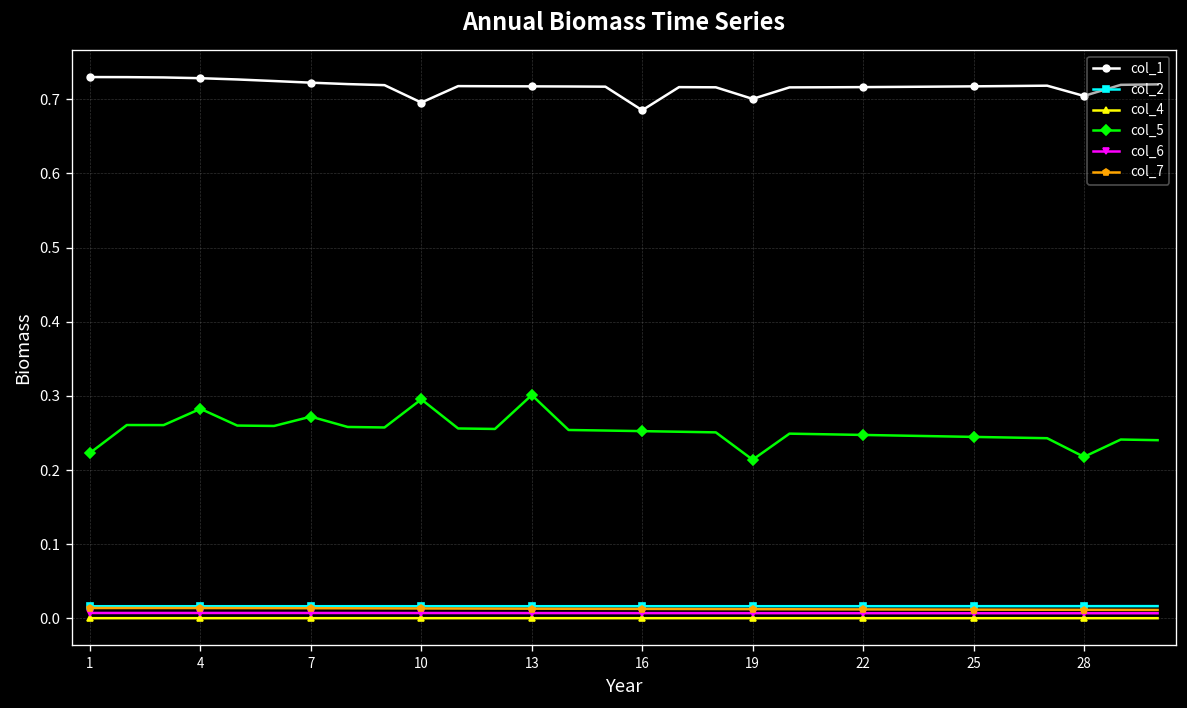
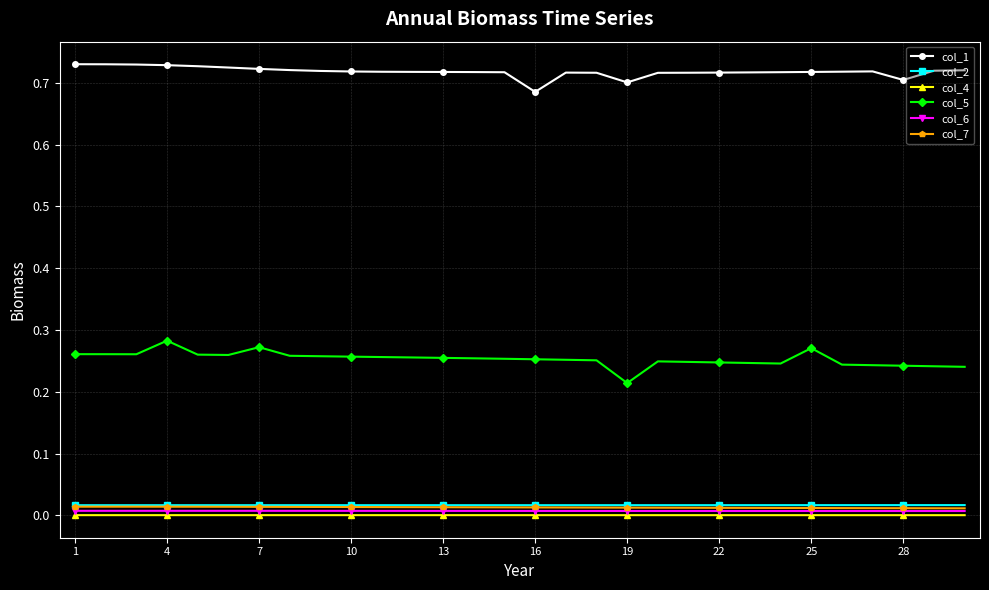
  {
    "col_1": {
      "1": 0.73,
      "4": 0.73,
      "7": 0.72,
-     "10": 0.70,
+     "10": 0.72,
      "13": 0.72,
      "16": 0.69,
      "19": 0.70,
      "22": 0.72,
      "25": 0.72,
      "28": 0.70
    },
    "col_2": {
      "22": 0.02,
      "25": 0.02,
      "28": 0.02
    },
    "col_4": {
      "1": 0.00,
      "4": 0.00,
      "7": 0.00,
      "10": 0.00,
      "13": 0.00,
      "16": 0.00,
      "19": 0.00,
      "22": 0.00,
      "25": 0.00,
      "28": 0.00
    },
    "col_5": {
-     "1": 0.22,
+     "1": 0.26,
      "4": 0.28,
      "7": 0.27,
-     "10": 0.30,
-     "13": 0.30,
+     "10": 0.26,
+     "13": 0.25,
      "16": 0.25,
      "19": 0.21,
      "22": 0.25,
-     "25": 0.24,
-     "28": 0.22
+     "25": 0.27,
+     "28": 0.24
    },
    "col_6": {
      "1": 0.01,
      "4": 0.01,
      "7": 0.01,
      "10": 0.01,
      "13": 0.01,
      "16": 0.01,
      "19": 0.01,
      "22": 0.01,
      "25": 0.01,
      "28": 0.01
    },
    "col_7": {
      "22": 0.01,
      "25": 0.01,
      "28": 0.01
    }
  }
